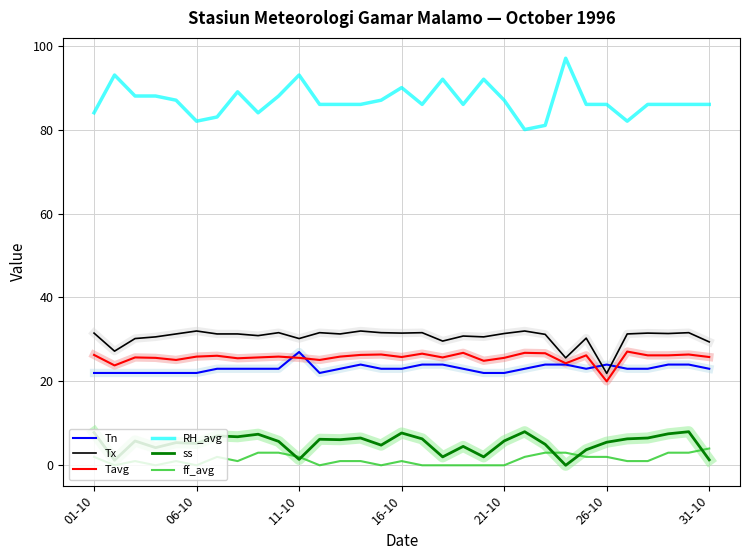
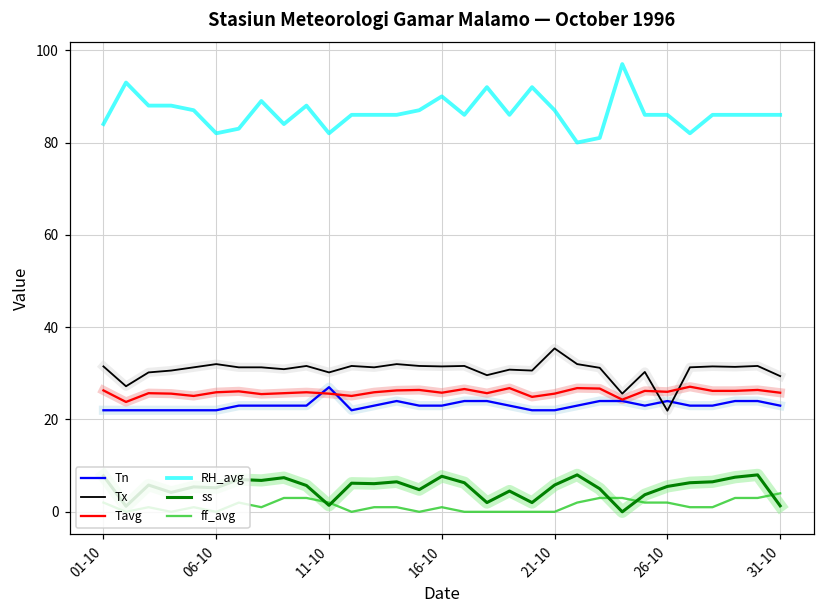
  {
    "Tn": {
      "01-10": 22,
      "06-10": 22,
      "11-10": 27,
      "16-10": 23,
      "21-10": 22,
      "26-10": 24,
      "31-10": 23
    },
    "Tx": {
      "01-10": 32,
      "06-10": 32,
      "11-10": 30,
      "16-10": 32,
-     "21-10": 31,
+     "21-10": 35,
      "26-10": 22,
      "31-10": 29
    },
    "Tavg": {
      "01-10": 26,
      "06-10": 26,
      "11-10": 26,
      "16-10": 26,
      "21-10": 26,
-     "26-10": 20,
+     "26-10": 26,
      "31-10": 26
    },
    "ss": {
      "16-10": 8,
      "21-10": 6,
      "26-10": 6,
      "31-10": 1
    },
    "RH_avg": {
      "01-10": 84,
      "06-10": 82,
-     "11-10": 93,
+     "11-10": 82,
      "16-10": 90,
      "21-10": 87,
      "26-10": 86,
      "31-10": 86
    },
    "ff_avg": {
      "16-10": 1,
      "21-10": 0,
      "26-10": 2,
      "31-10": 4
    }
  }
